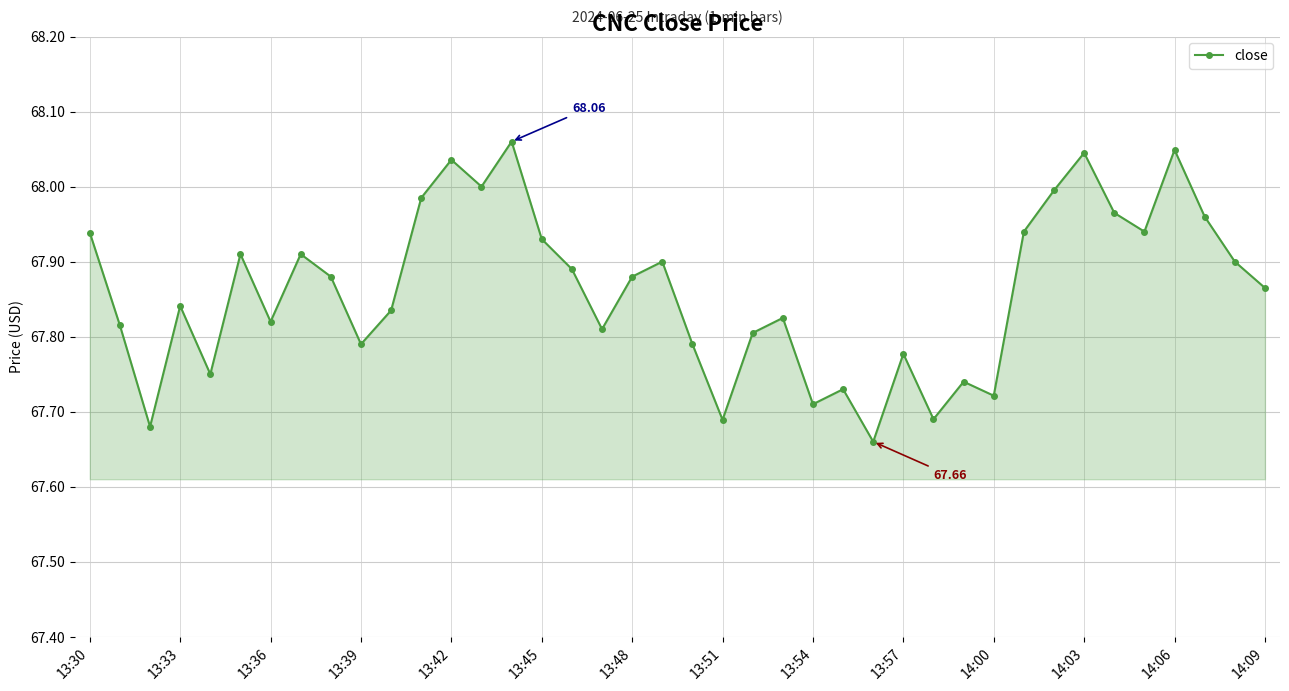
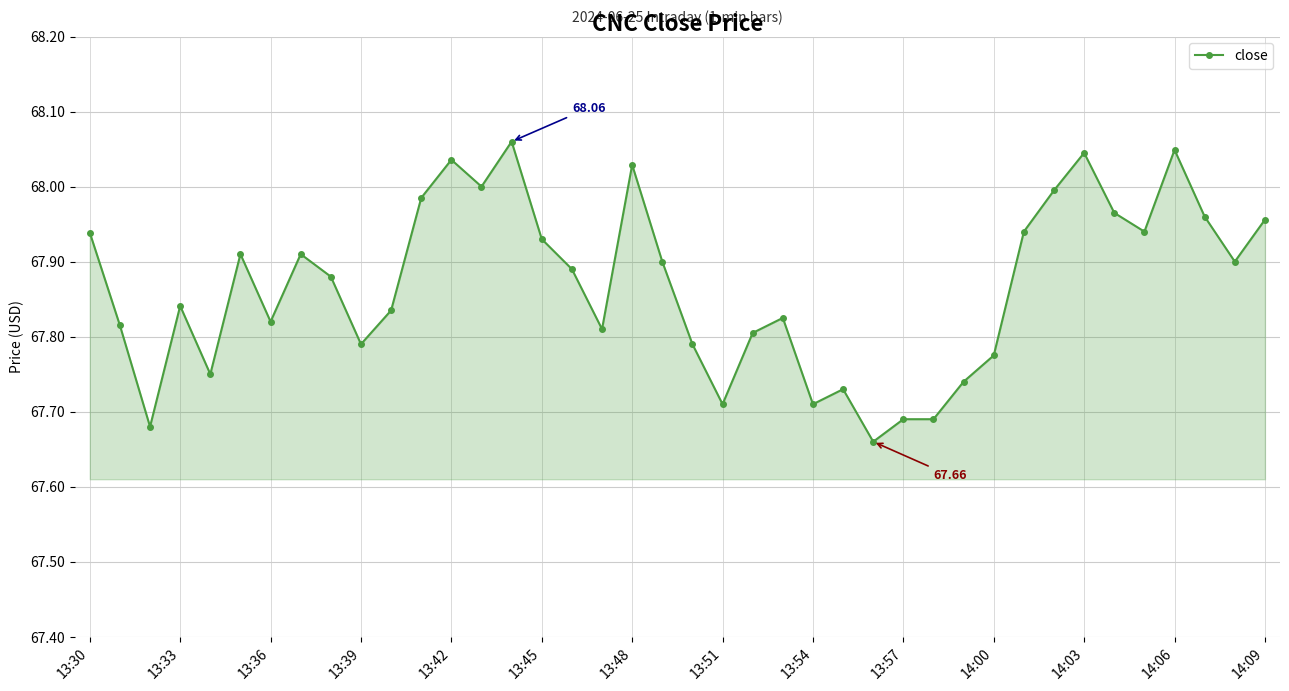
  {
    "13:30": 67.94,
    "13:33": 67.84,
    "13:36": 67.82,
    "13:39": 67.79,
    "13:42": 68.04,
    "13:45": 67.93,
-   "13:48": 67.88,
-   "13:51": 67.69,
+   "13:48": 68.03,
+   "13:51": 67.71,
    "13:54": 67.71,
-   "13:57": 67.78,
-   "14:00": 67.72,
+   "13:57": 67.69,
+   "14:00": 67.78,
    "14:03": 68.04,
    "14:06": 68.05,
-   "14:09": 67.86
+   "14:09": 67.96
  }
